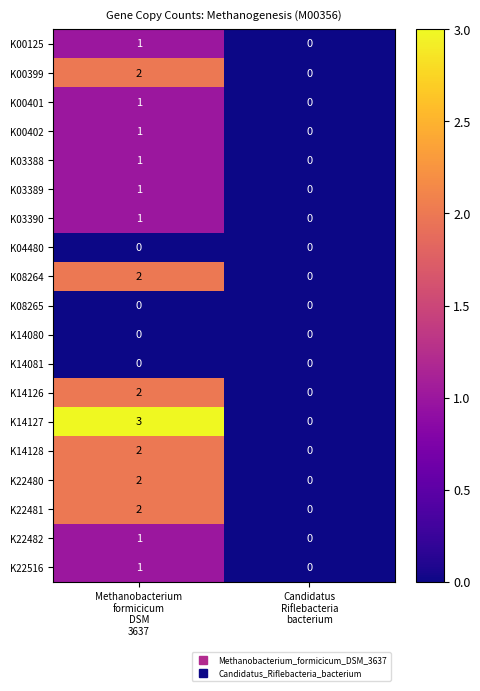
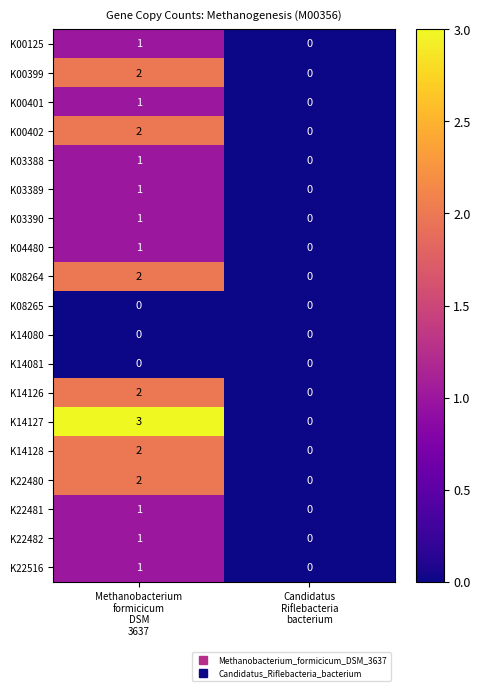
  {
    "K00125": {
      "Methanobacterium formicicum DSM 3637": 1,
      "Candidatus Riflebacteria bacterium": 0
    },
    "K00399": {
      "Methanobacterium formicicum DSM 3637": 2,
      "Candidatus Riflebacteria bacterium": 0
    },
    "K00401": {
      "Methanobacterium formicicum DSM 3637": 1,
      "Candidatus Riflebacteria bacterium": 0
    },
    "K00402": {
-     "Methanobacterium formicicum DSM 3637": 1,
+     "Methanobacterium formicicum DSM 3637": 2,
      "Candidatus Riflebacteria bacterium": 0
    },
    "K03388": {
      "Methanobacterium formicicum DSM 3637": 1,
      "Candidatus Riflebacteria bacterium": 0
    },
    "K03389": {
      "Methanobacterium formicicum DSM 3637": 1,
      "Candidatus Riflebacteria bacterium": 0
    },
    "K03390": {
      "Methanobacterium formicicum DSM 3637": 1,
      "Candidatus Riflebacteria bacterium": 0
    },
    "K04480": {
-     "Methanobacterium formicicum DSM 3637": 0,
+     "Methanobacterium formicicum DSM 3637": 1,
      "Candidatus Riflebacteria bacterium": 0
    },
    "K08264": {
      "Methanobacterium formicicum DSM 3637": 2,
      "Candidatus Riflebacteria bacterium": 0
    },
    "K08265": {
      "Methanobacterium formicicum DSM 3637": 0,
      "Candidatus Riflebacteria bacterium": 0
    },
    "K14080": {
      "Methanobacterium formicicum DSM 3637": 0,
      "Candidatus Riflebacteria bacterium": 0
    },
    "K14081": {
      "Methanobacterium formicicum DSM 3637": 0,
      "Candidatus Riflebacteria bacterium": 0
    },
    "K14126": {
      "Methanobacterium formicicum DSM 3637": 2,
      "Candidatus Riflebacteria bacterium": 0
    },
    "K14127": {
      "Methanobacterium formicicum DSM 3637": 3,
      "Candidatus Riflebacteria bacterium": 0
    },
    "K14128": {
      "Methanobacterium formicicum DSM 3637": 2,
      "Candidatus Riflebacteria bacterium": 0
    },
    "K22480": {
      "Methanobacterium formicicum DSM 3637": 2,
      "Candidatus Riflebacteria bacterium": 0
    },
    "K22481": {
-     "Methanobacterium formicicum DSM 3637": 2,
+     "Methanobacterium formicicum DSM 3637": 1,
      "Candidatus Riflebacteria bacterium": 0
    },
    "K22482": {
      "Methanobacterium formicicum DSM 3637": 1,
      "Candidatus Riflebacteria bacterium": 0
    },
    "K22516": {
      "Methanobacterium formicicum DSM 3637": 1,
      "Candidatus Riflebacteria bacterium": 0
    }
  }
